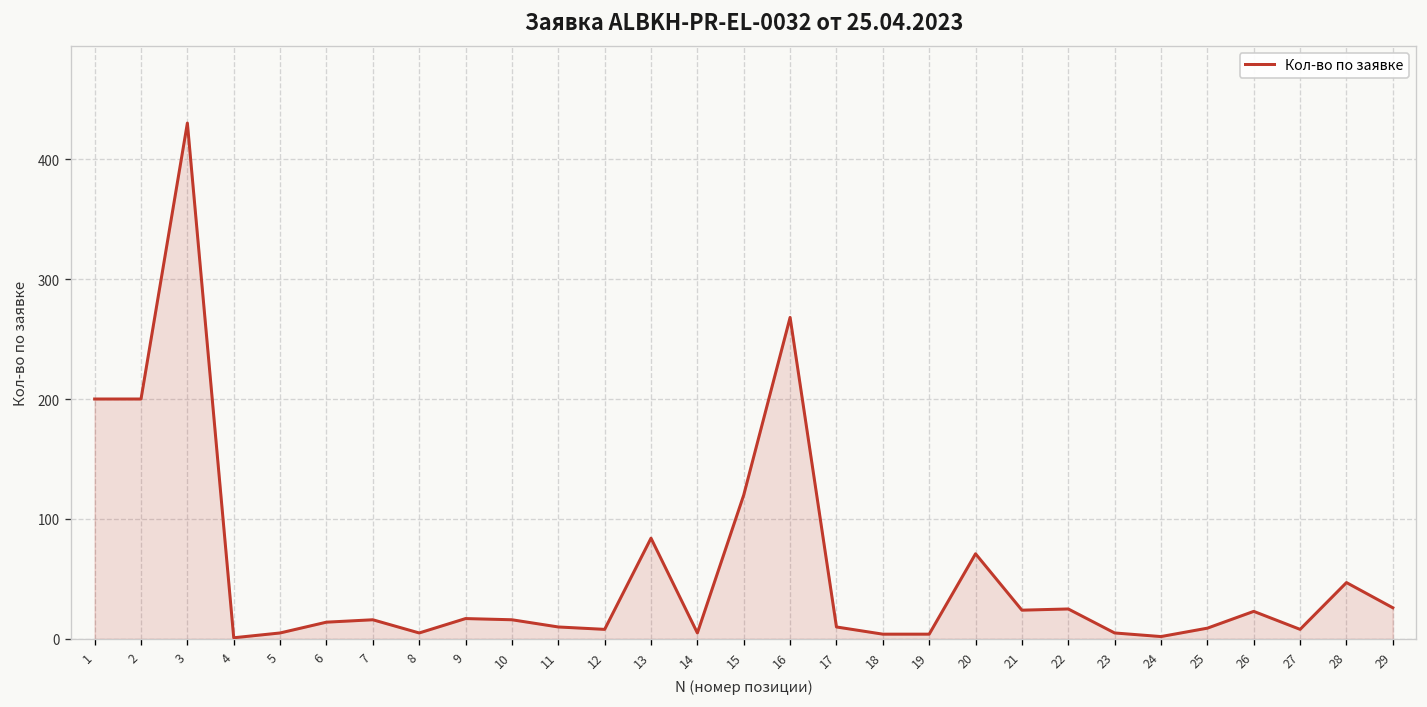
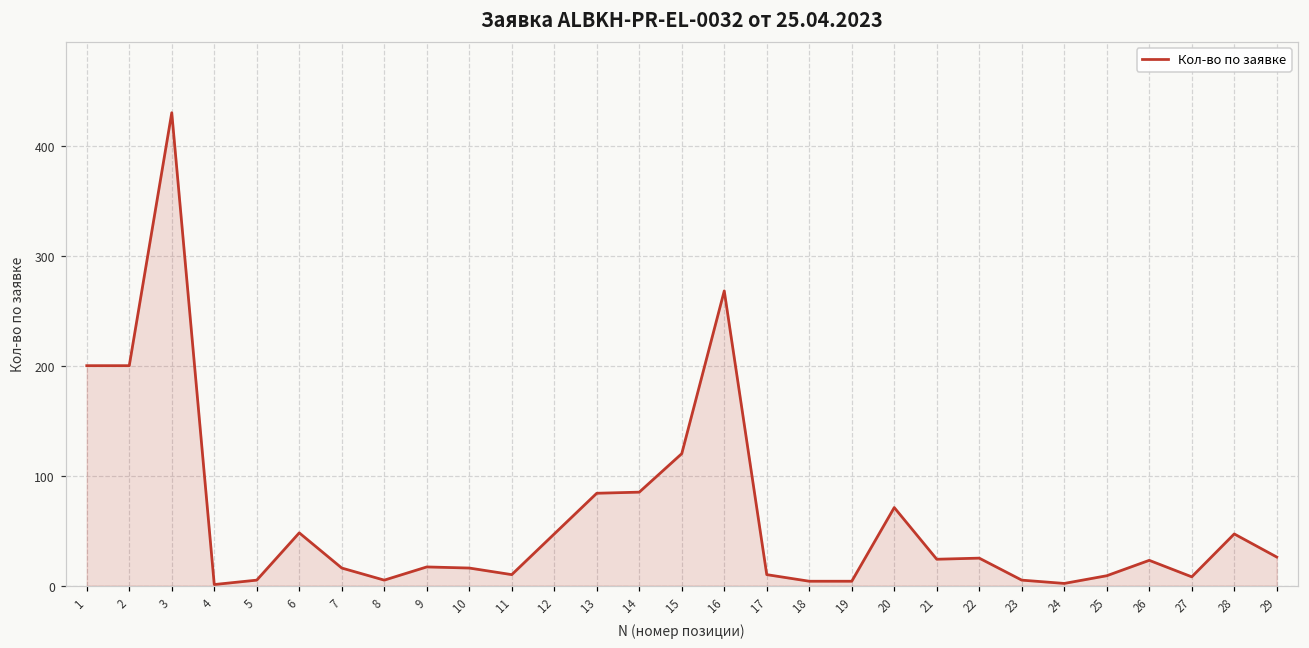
  {
    "1": 200,
    "2": 200,
    "3": 430,
    "4": 0,
    "5": 10,
-   "6": 10,
+   "6": 50,
    "7": 20,
    "8": 10,
    "9": 20,
    "10": 20,
    "11": 10,
-   "12": 10,
+   "12": 50,
    "13": 80,
-   "14": 10,
+   "14": 90,
    "15": 120,
    "16": 270,
    "17": 10,
    "18": 0,
    "19": 0,
    "20": 70,
    "21": 20,
    "22": 30,
    "23": 10,
    "24": 0,
    "25": 10,
    "26": 20,
    "27": 10,
    "28": 50,
    "29": 30
  }
